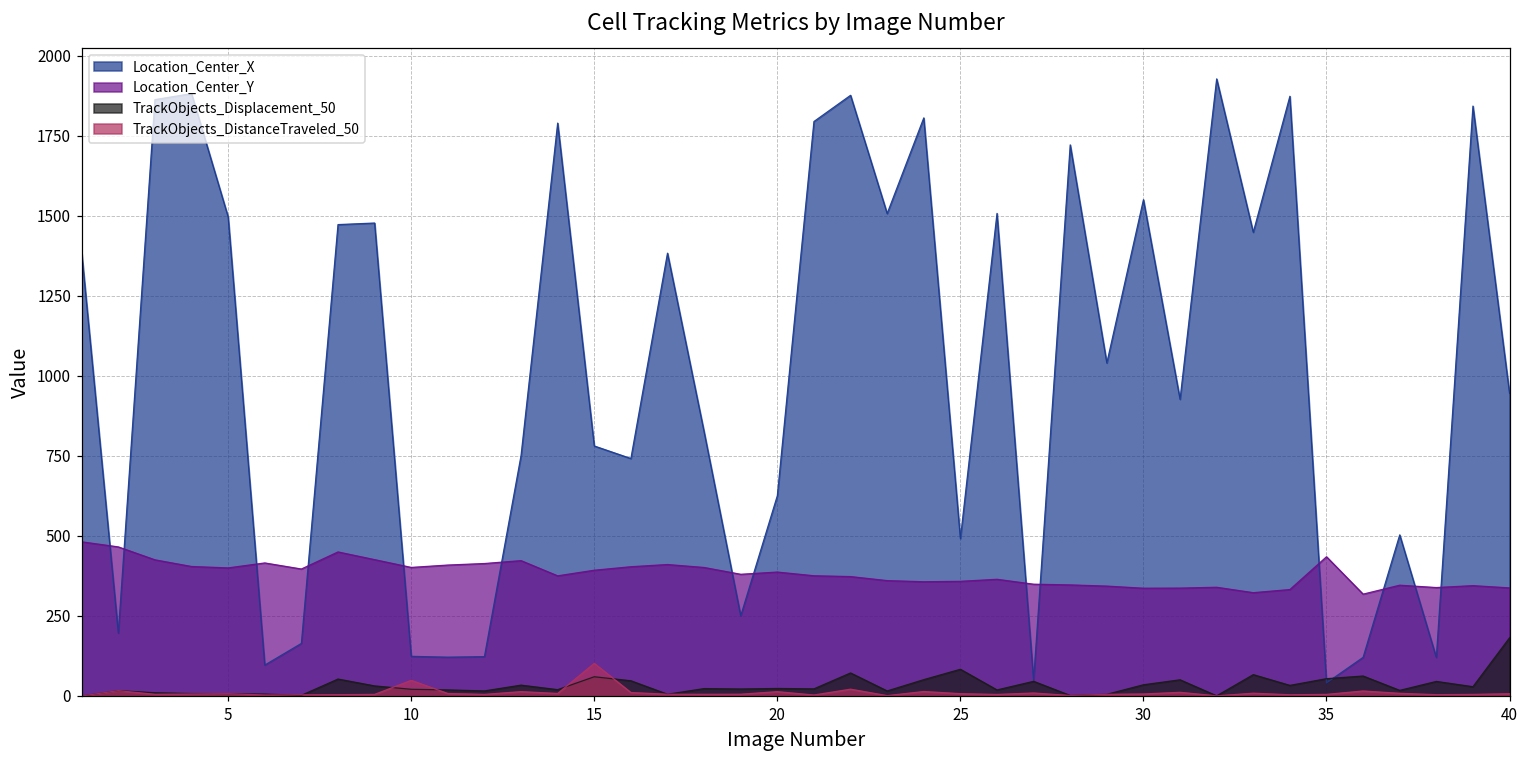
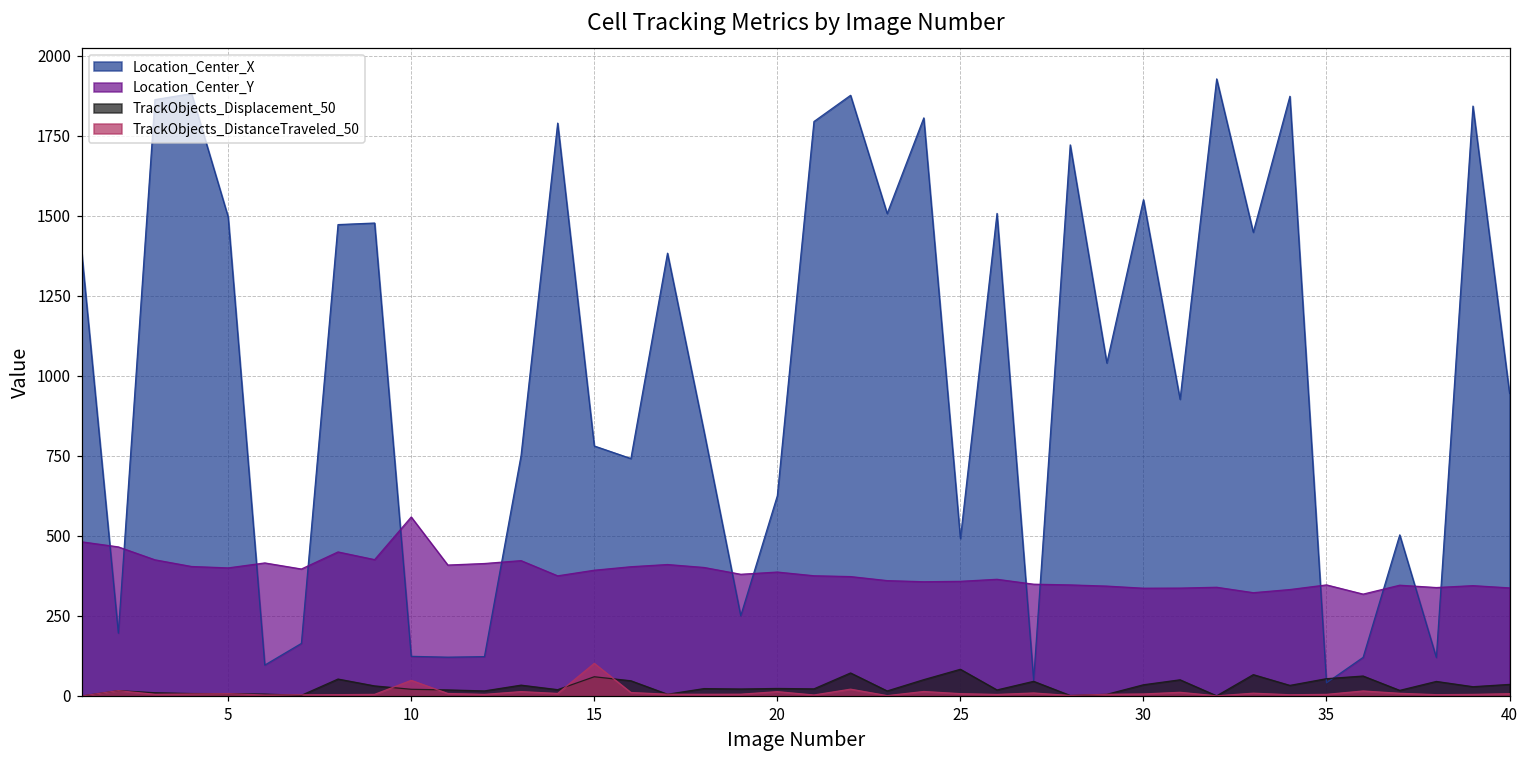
  {
    "Location_Center_X": {
      "5": 1500,
      "10": 120,
      "15": 780,
      "20": 630,
      "25": 490,
      "30": 1550,
      "35": 40,
      "40": 950
    },
    "Location_Center_Y": {
      "5": 400,
-     "10": 400,
+     "10": 560,
      "15": 390,
      "20": 390,
      "25": 360,
      "30": 340,
-     "35": 440,
+     "35": 350,
      "40": 340
    },
    "TrackObjects_Displacement_50": {
      "10": 20,
      "15": 60,
      "20": 20,
      "25": 80,
      "30": 40,
      "35": 50,
-     "40": 180
+     "40": 40
    },
    "TrackObjects_DistanceTraveled_50": {
      "10": 50,
      "15": 100,
      "20": 10,
      "25": 10,
      "30": 10,
      "35": 10,
      "40": 10
    }
  }
